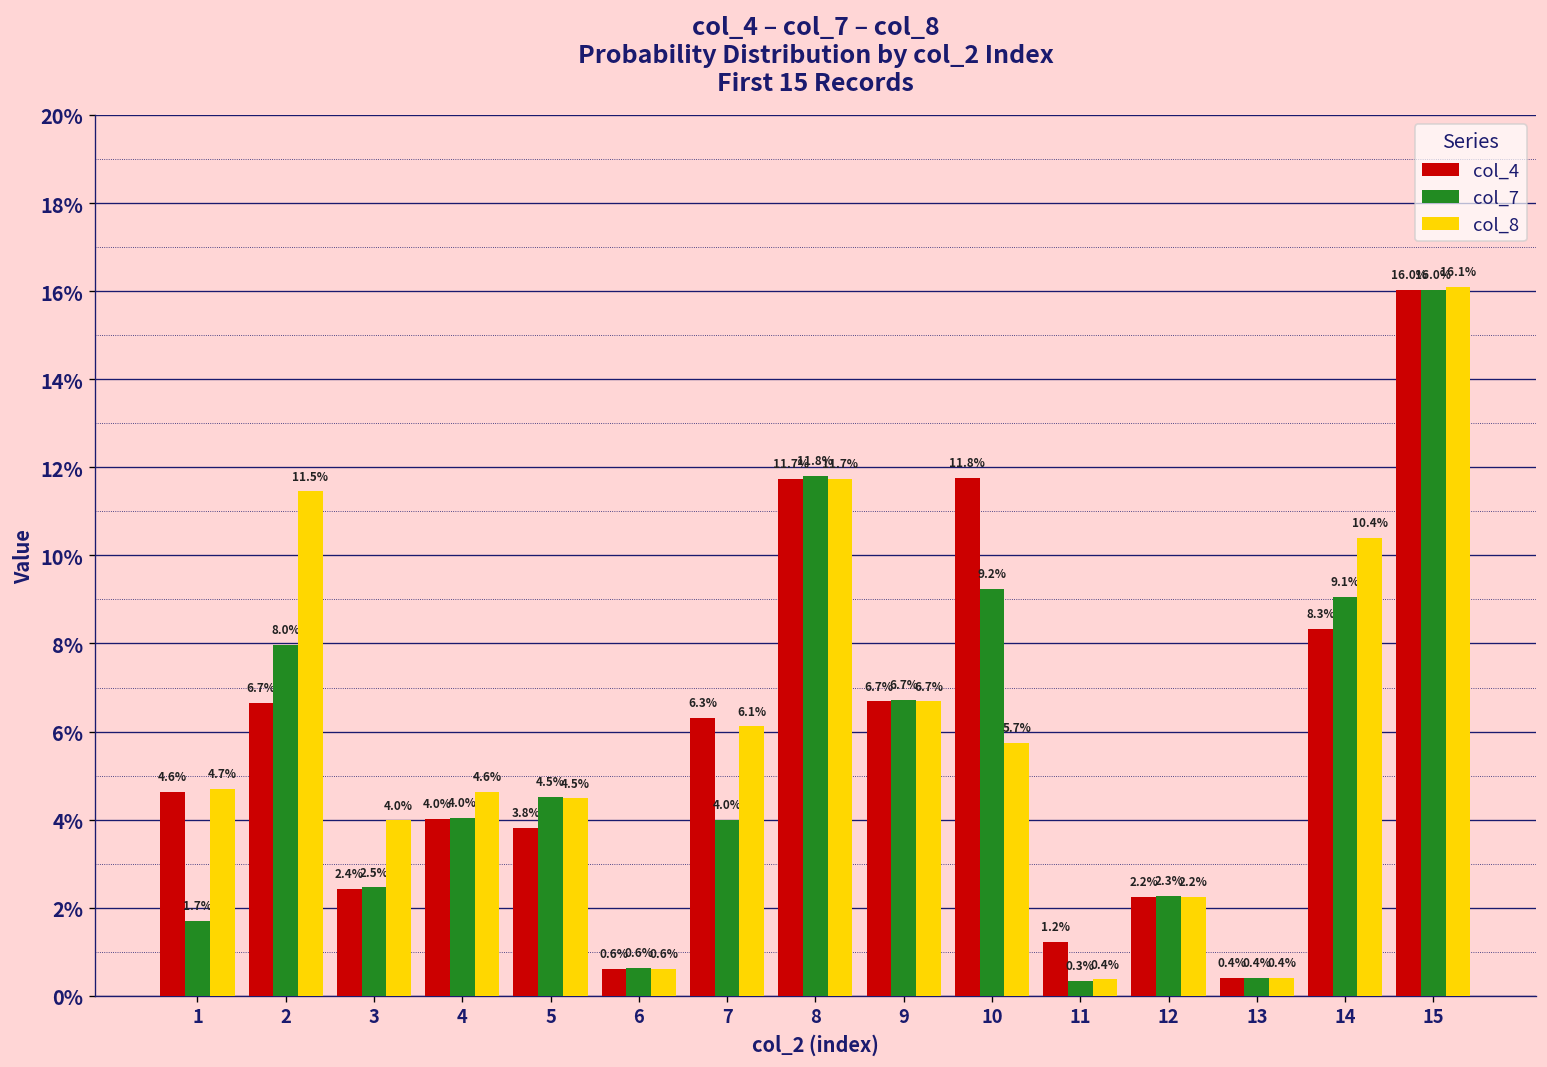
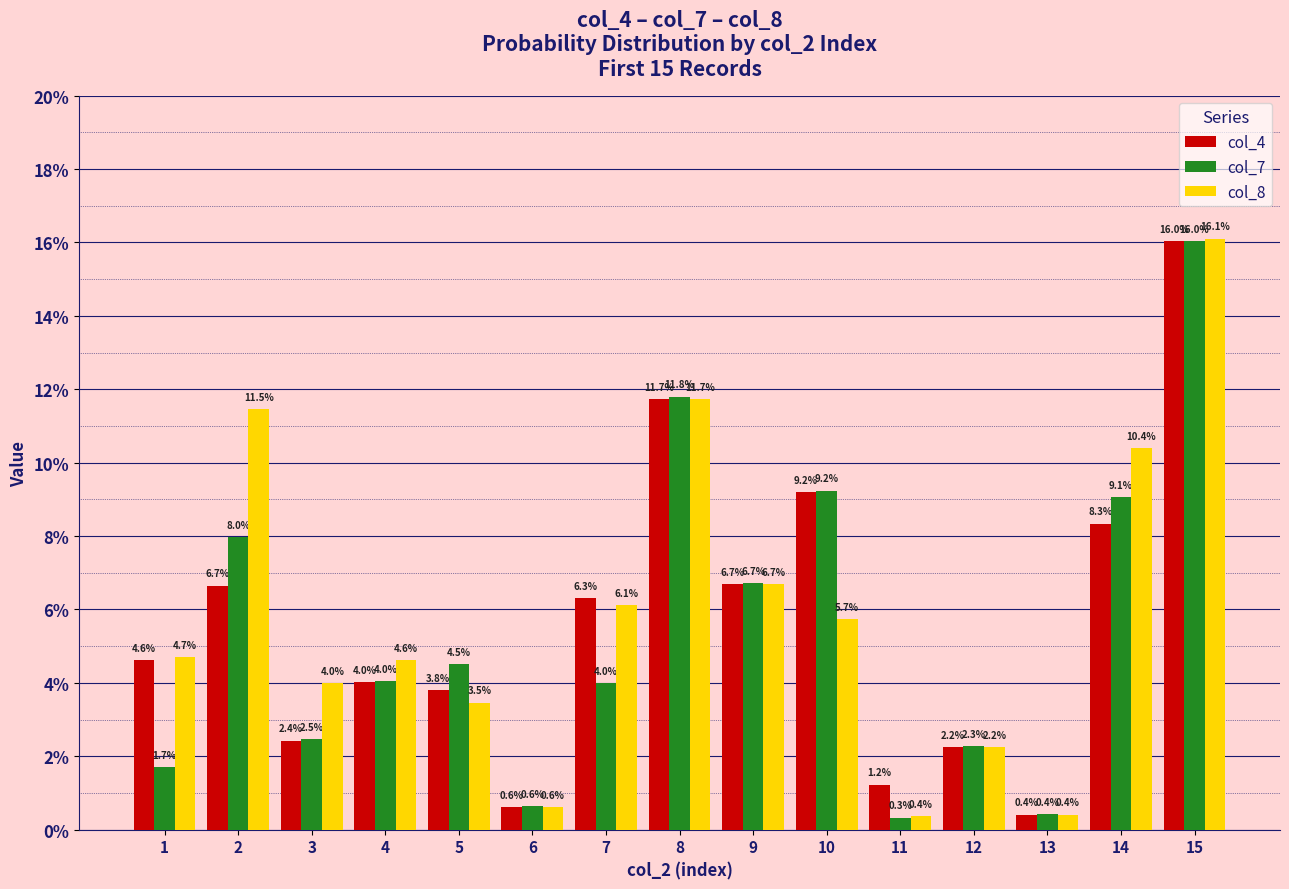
  {
    "col_4": {
      "1": "4.6%",
      "2": "6.7%",
      "3": "2.4%",
      "4": "4.0%",
      "5": "3.8%",
      "6": "0.6%",
      "7": "6.3%",
      "9": "6.7%",
-     "10": "11.8%",
+     "10": "9.2%",
      "11": "1.2%",
      "12": "2.2%",
      "13": "0.4%",
      "14": "8.3%"
    },
    "col_7": {
      "1": "1.7%",
      "2": "8.0%",
      "3": "2.5%",
      "4": "4.0%",
      "5": "4.5%",
      "6": "0.6%",
      "7": "4.0%",
      "9": "6.7%",
      "10": "9.2%",
      "11": "0.3%",
      "12": "2.3%",
      "13": "0.4%",
      "14": "9.1%"
    },
    "col_8": {
      "1": "4.7%",
      "2": "11.5%",
      "3": "4.0%",
      "4": "4.6%",
-     "5": "4.5%",
+     "5": "3.5%",
      "6": "0.6%",
      "7": "6.1%",
      "9": "6.7%",
      "10": "5.7%",
      "11": "0.4%",
      "12": "2.2%",
      "13": "0.4%",
      "14": "10.4%"
    }
  }
